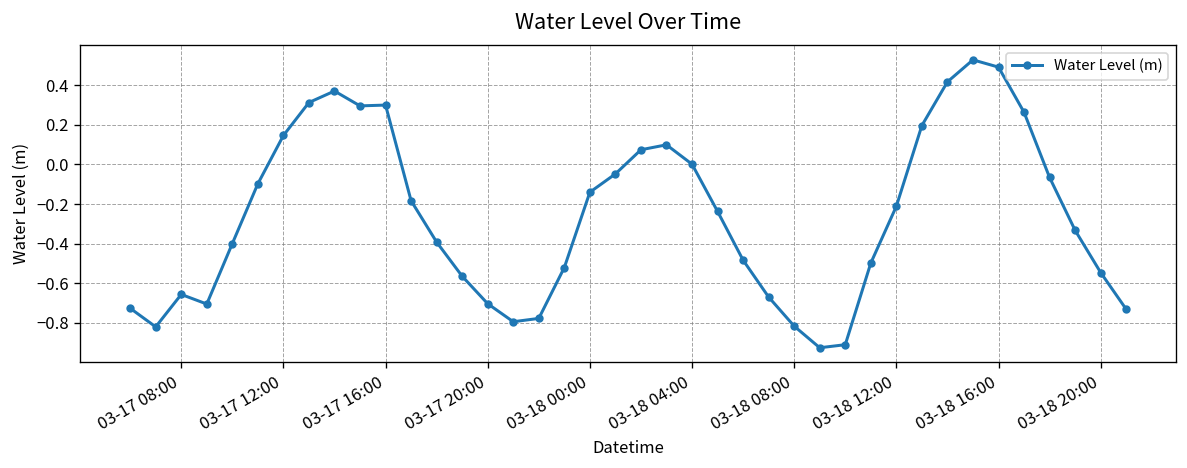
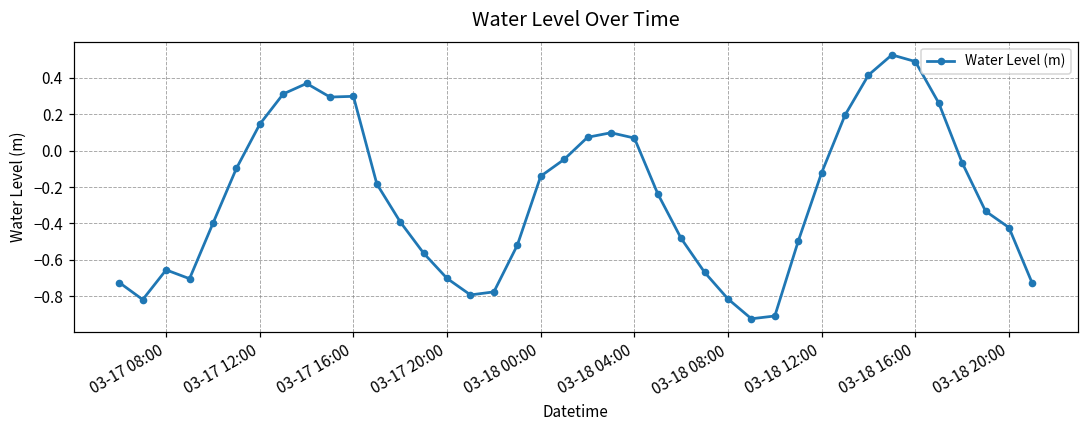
  {
    "03-17 08:00": -0.66,
    "03-17 12:00": 0.15,
    "03-17 16:00": 0.30,
    "03-17 20:00": -0.70,
    "03-18 00:00": -0.14,
-   "03-18 04:00": 0.00,
+   "03-18 04:00": 0.07,
    "03-18 08:00": -0.82,
-   "03-18 12:00": -0.21,
+   "03-18 12:00": -0.12,
    "03-18 16:00": 0.49,
-   "03-18 20:00": -0.55
+   "03-18 20:00": -0.42
  }
